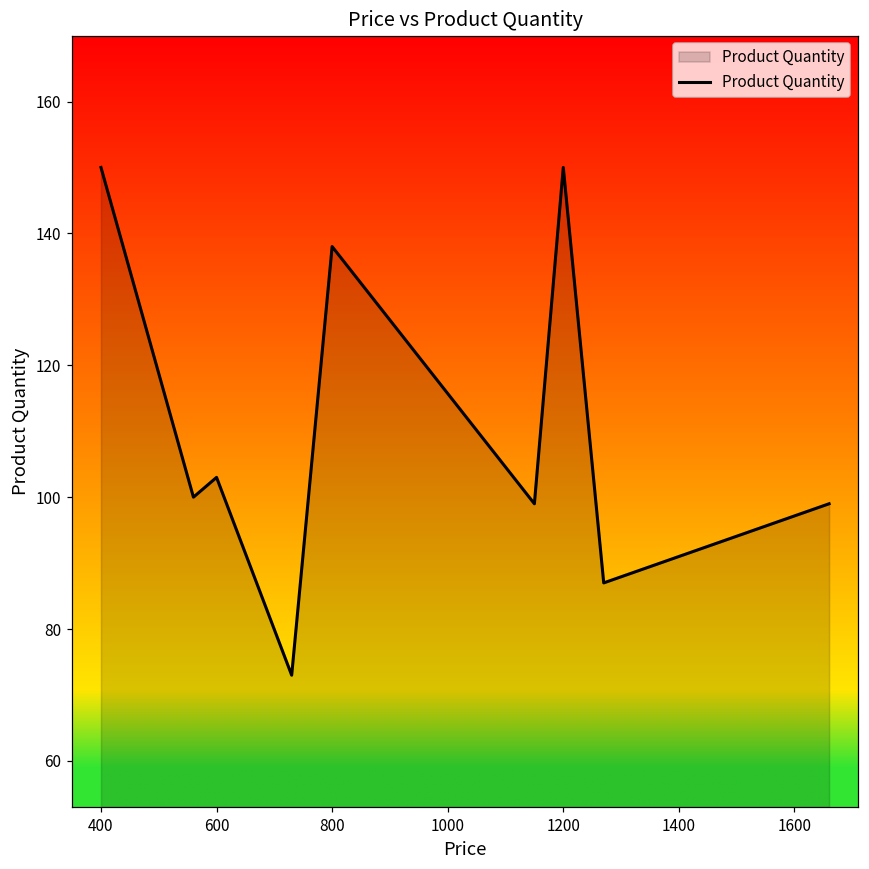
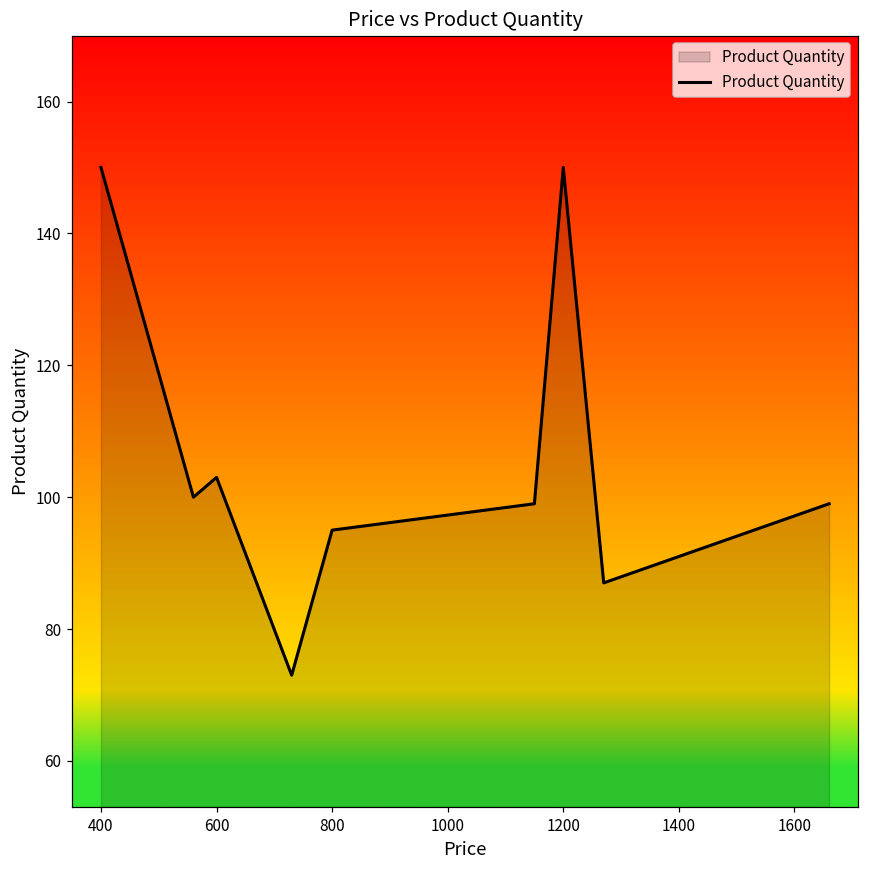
  {
    "400": 150,
    "600": 103,
-   "800": 138,
+   "800": 95,
    "1200": 150
  }
